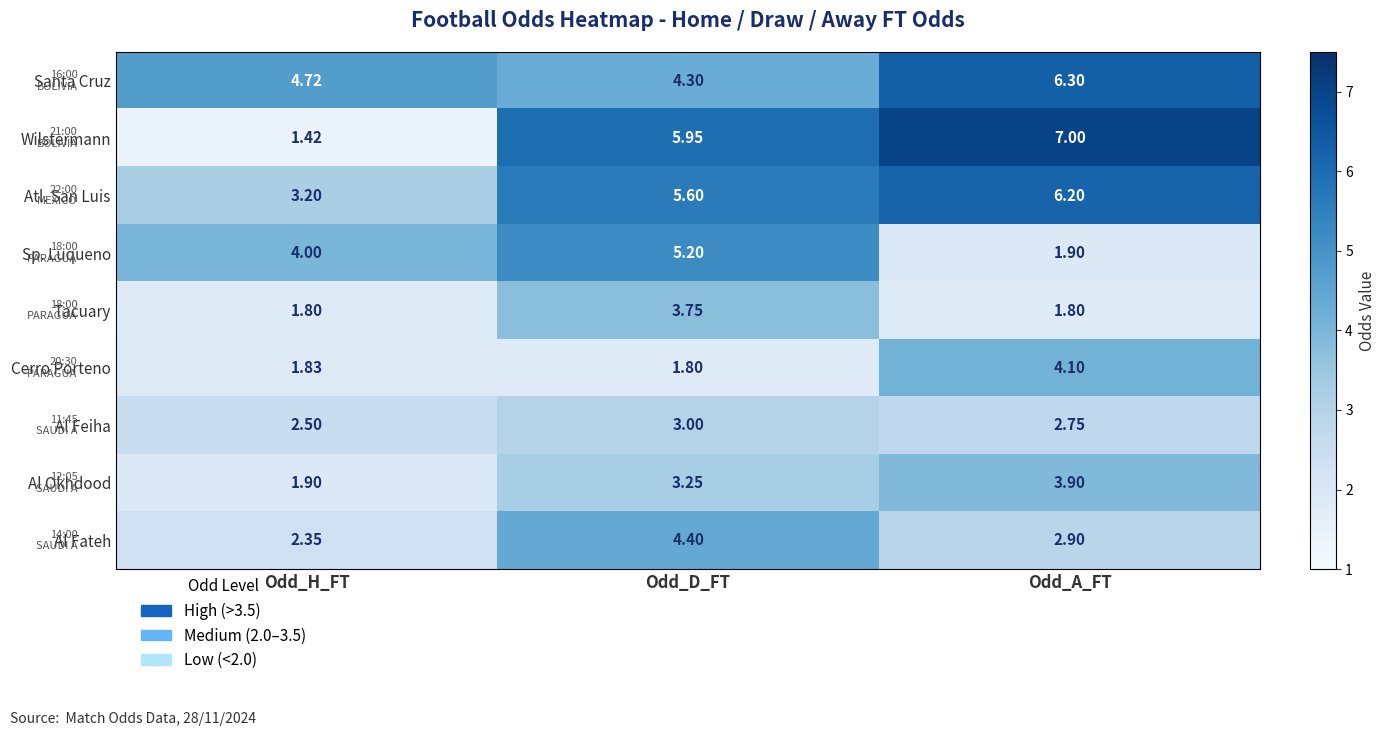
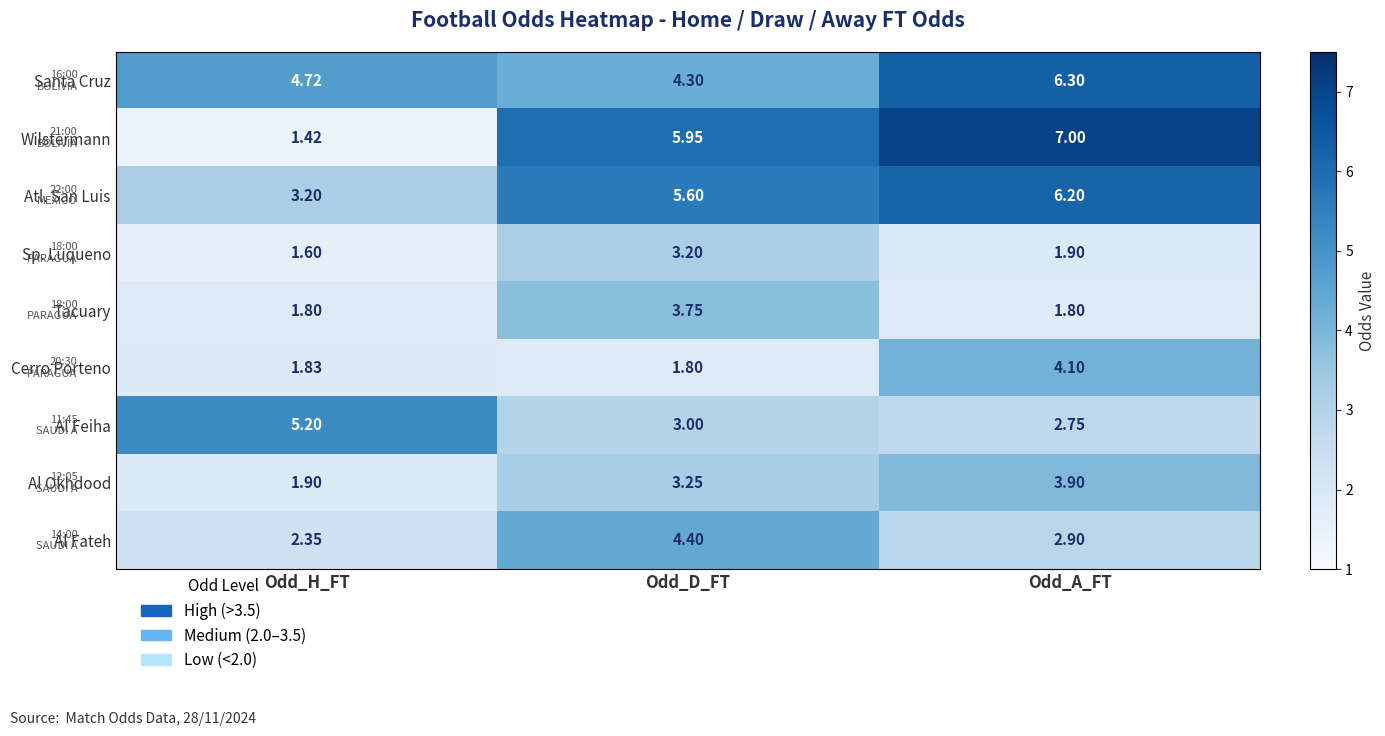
  {
    "Santa Cruz": {
      "Odd_H_FT": 4.72,
      "Odd_D_FT": 4.30,
      "Odd_A_FT": 6.30
    },
    "Wilstermann": {
      "Odd_H_FT": 1.42,
      "Odd_D_FT": 5.95,
      "Odd_A_FT": 7.00
    },
    "Atl. San Luis": {
      "Odd_H_FT": 3.20,
      "Odd_D_FT": 5.60,
      "Odd_A_FT": 6.20
    },
    "Sp. Luqueno": {
-     "Odd_H_FT": 4.00,
-     "Odd_D_FT": 5.20,
+     "Odd_H_FT": 1.60,
+     "Odd_D_FT": 3.20,
      "Odd_A_FT": 1.90
    },
    "Tacuary": {
      "Odd_H_FT": 1.80,
      "Odd_D_FT": 3.75,
      "Odd_A_FT": 1.80
    },
    "Cerro Porteno": {
      "Odd_H_FT": 1.83,
      "Odd_D_FT": 1.80,
      "Odd_A_FT": 4.10
    },
    "Al Feiha": {
-     "Odd_H_FT": 2.50,
+     "Odd_H_FT": 5.20,
      "Odd_D_FT": 3.00,
      "Odd_A_FT": 2.75
    },
    "Al Okhdood": {
      "Odd_H_FT": 1.90,
      "Odd_D_FT": 3.25,
      "Odd_A_FT": 3.90
    },
    "Al Fateh": {
      "Odd_H_FT": 2.35,
      "Odd_D_FT": 4.40,
      "Odd_A_FT": 2.90
    }
  }
